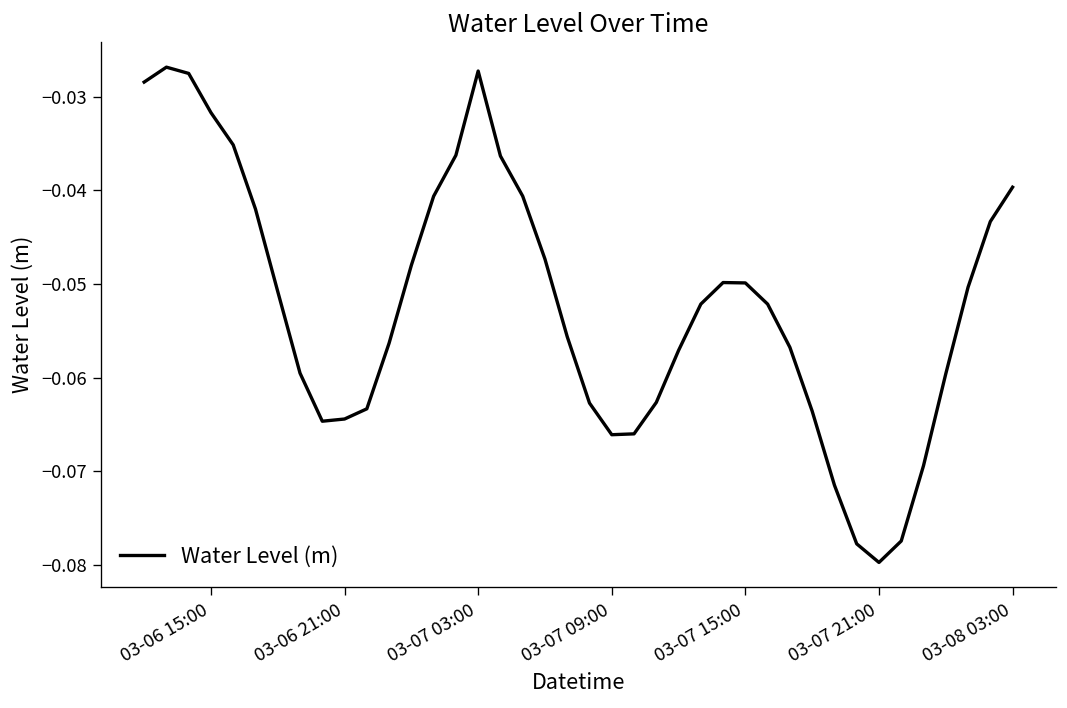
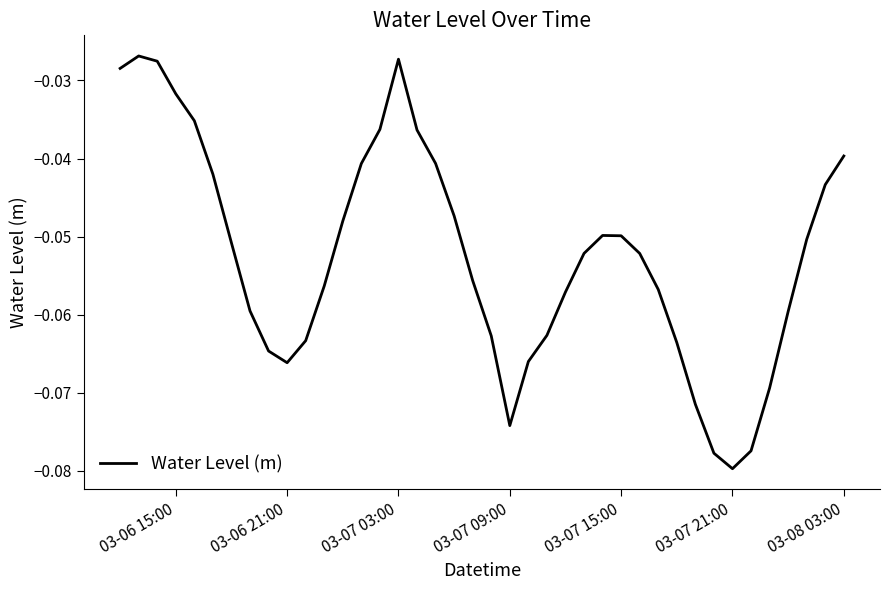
  {
    "03-06 15:00": -0.032,
-   "03-06 21:00": -0.064,
+   "03-06 21:00": -0.066,
    "03-07 03:00": -0.027,
-   "03-07 09:00": -0.066,
+   "03-07 09:00": -0.074,
    "03-07 15:00": -0.050,
    "03-07 21:00": -0.080,
    "03-08 03:00": -0.040
  }
